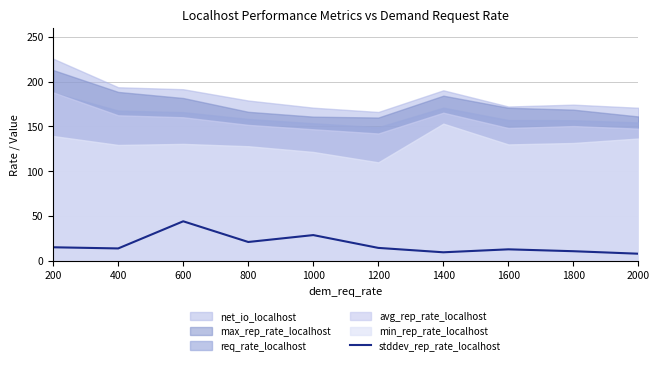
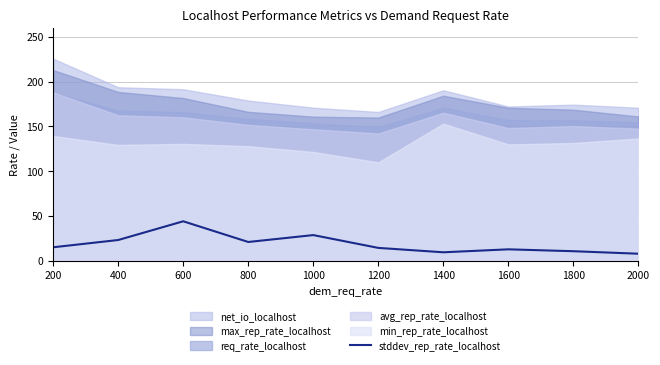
  {
    "stddev_rep_rate_localhost": {
      "200": 20,
-     "400": 10,
+     "400": 20,
      "600": 40,
      "800": 20,
      "1000": 30,
      "1200": 10,
      "1400": 10,
      "1600": 10,
      "1800": 10,
      "2000": 10
    }
  }
